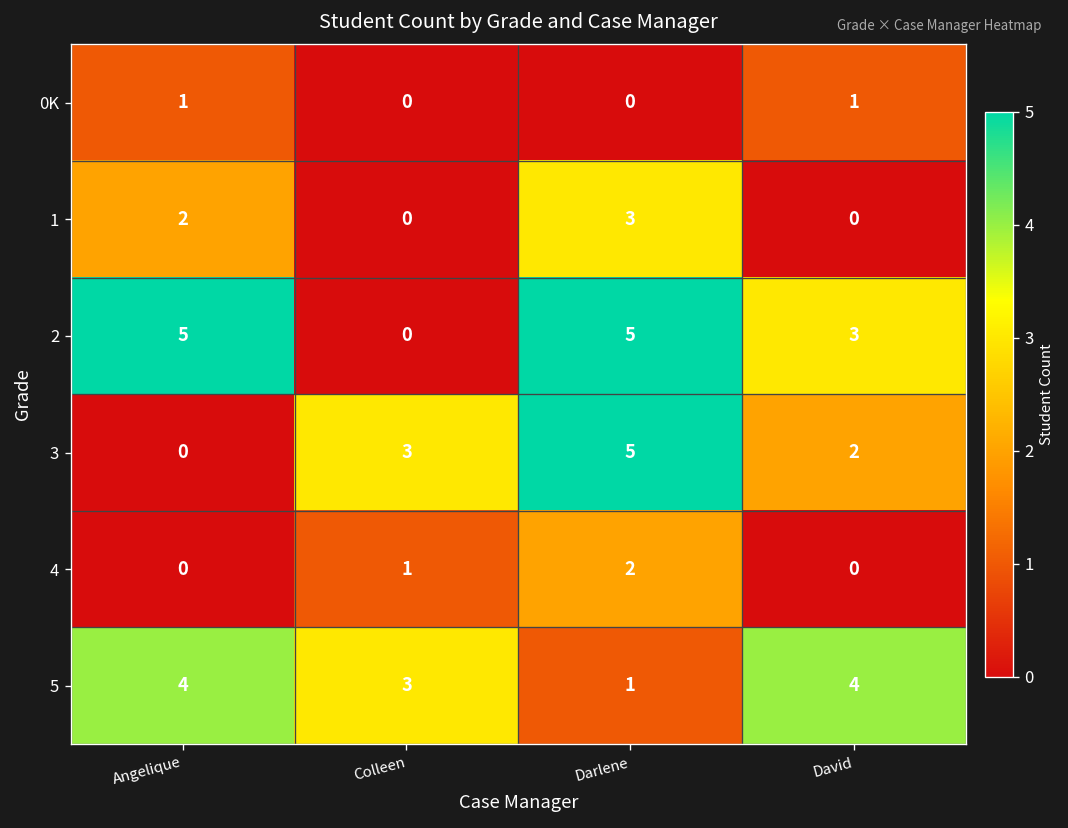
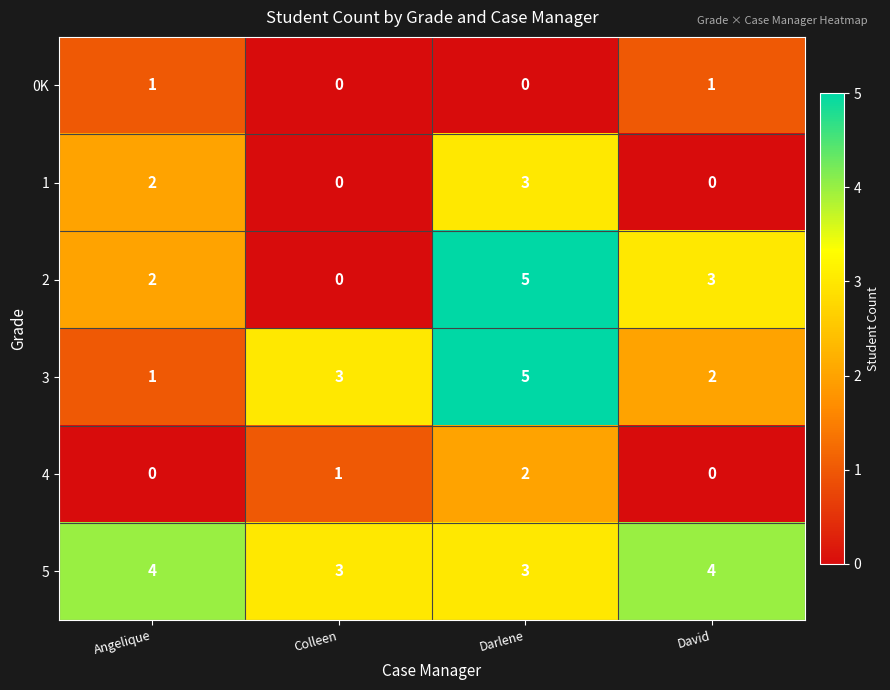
  {
    "0K": {
      "Angelique": 1,
      "Colleen": 0,
      "Darlene": 0,
      "David": 1
    },
    "1": {
      "Angelique": 2,
      "Colleen": 0,
      "Darlene": 3,
      "David": 0
    },
    "2": {
-     "Angelique": 5,
+     "Angelique": 2,
      "Colleen": 0,
      "Darlene": 5,
      "David": 3
    },
    "3": {
-     "Angelique": 0,
+     "Angelique": 1,
      "Colleen": 3,
      "Darlene": 5,
      "David": 2
    },
    "4": {
      "Angelique": 0,
      "Colleen": 1,
      "Darlene": 2,
      "David": 0
    },
    "5": {
      "Angelique": 4,
      "Colleen": 3,
-     "Darlene": 1,
+     "Darlene": 3,
      "David": 4
    }
  }
